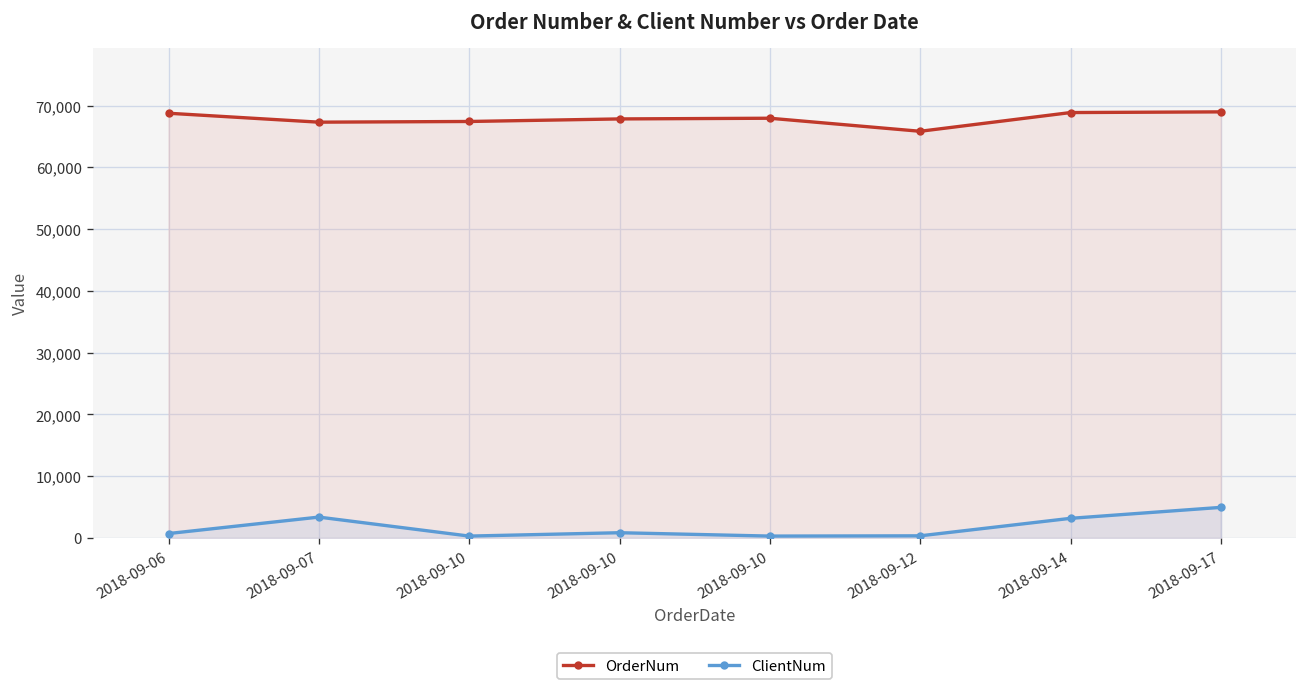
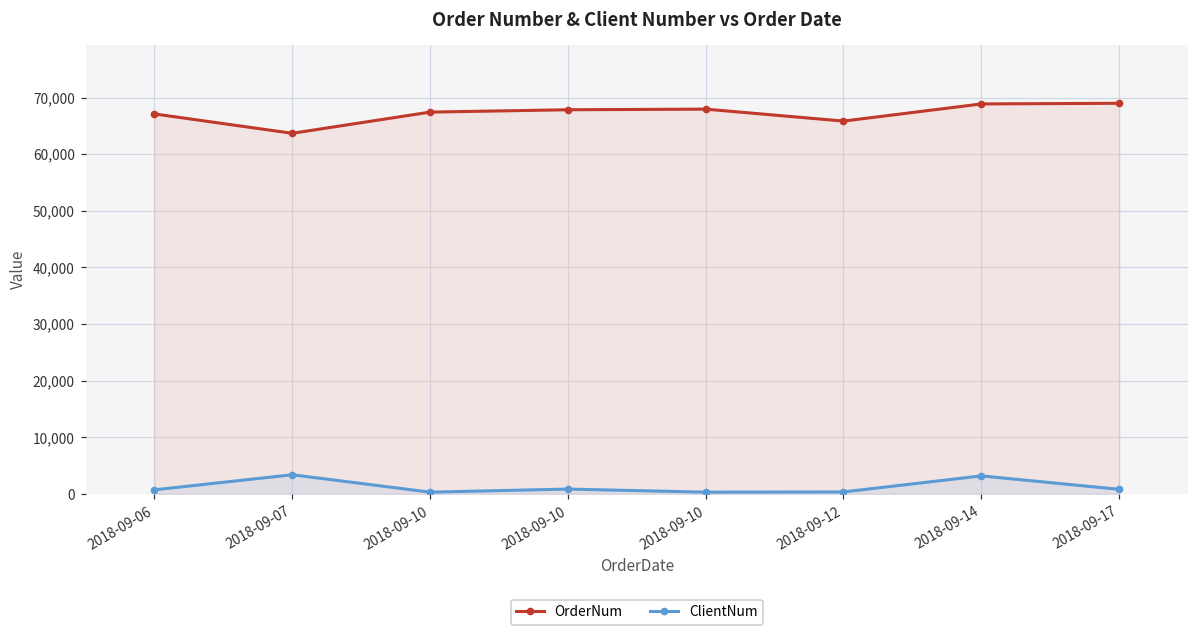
  {
    "OrderNum": {
-     "2018-09-06": "69,000",
-     "2018-09-07": "67,000",
+     "2018-09-06": "67,000",
+     "2018-09-07": "64,000",
      "2018-09-12": "66,000",
      "2018-09-14": "69,000",
      "2018-09-17": "69,000"
    },
    "ClientNum": {
      "2018-09-06": "1,000",
      "2018-09-07": "3,000",
      "2018-09-12": "0",
      "2018-09-14": "3,000",
-     "2018-09-17": "5,000"
+     "2018-09-17": "1,000"
    }
  }
